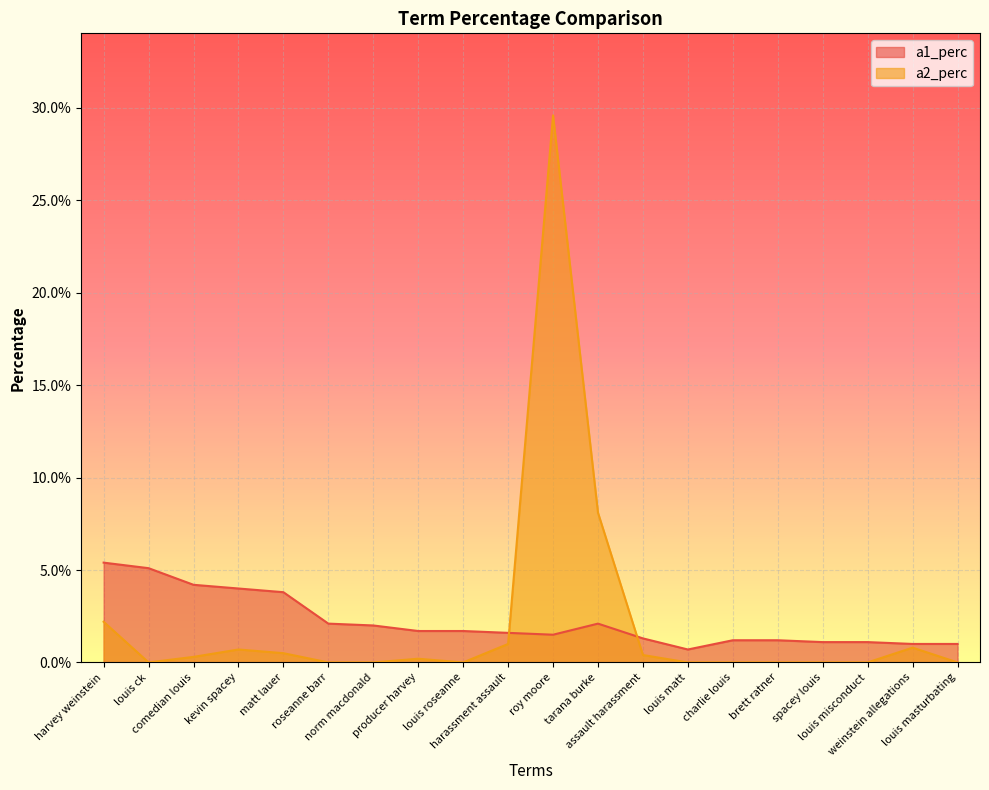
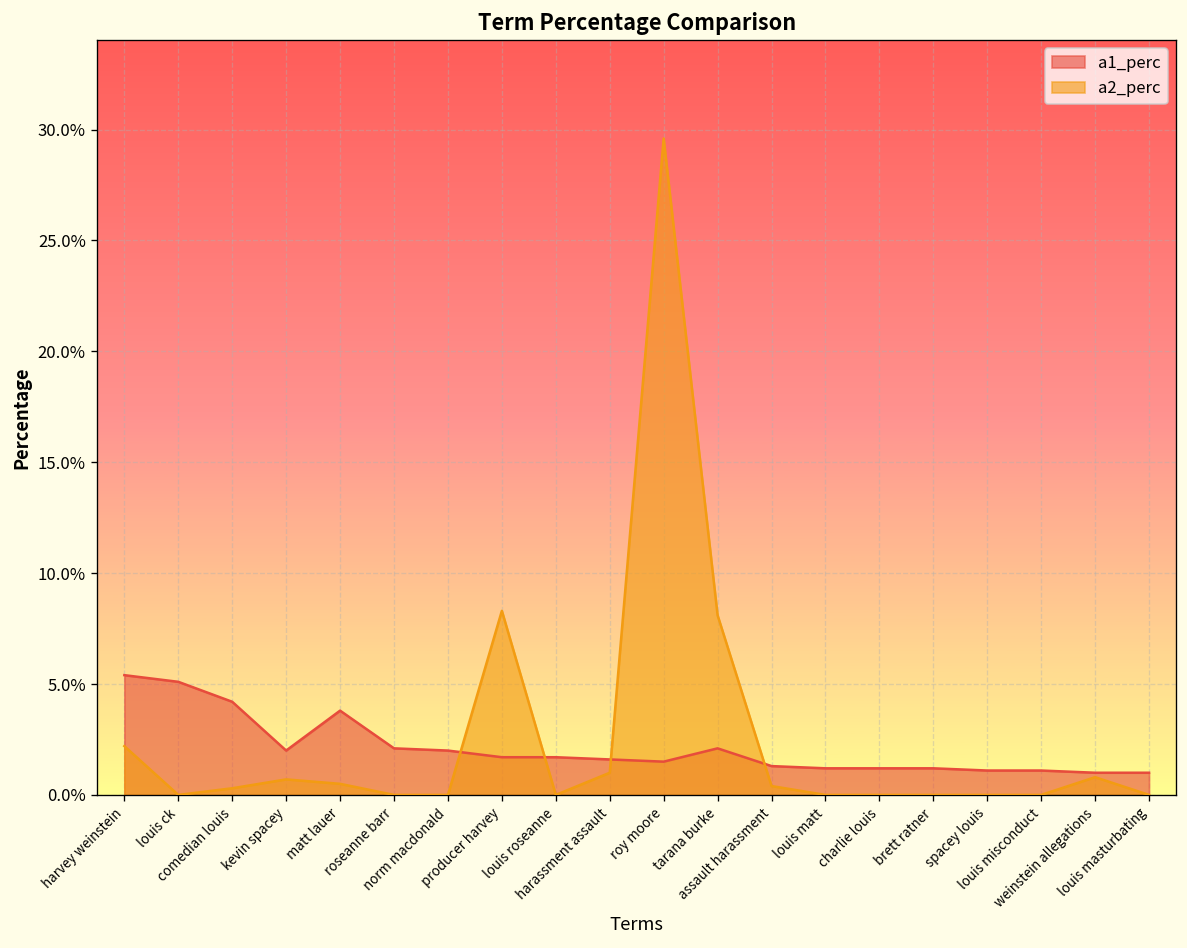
  {
    "a1_perc": {
      "harvey weinstein": "5.4%",
      "louis ck": "5.1%",
      "comedian louis": "4.2%",
-     "kevin spacey": "4.0%",
+     "kevin spacey": "2.0%",
      "matt lauer": "3.8%",
      "roseanne barr": "2.1%",
      "norm macdonald": "2.0%",
      "producer harvey": "1.7%",
      "louis roseanne": "1.7%",
      "harassment assault": "1.6%",
      "roy moore": "1.5%",
      "tarana burke": "2.1%",
      "assault harassment": "1.3%",
-     "louis matt": "0.7%",
+     "louis matt": "1.2%",
      "charlie louis": "1.2%",
      "brett ratner": "1.2%",
      "spacey louis": "1.1%",
      "louis misconduct": "1.1%",
      "weinstein allegations": "1.0%",
      "louis masturbating": "1.0%"
    },
    "a2_perc": {
      "harvey weinstein": "2.2%",
      "louis ck": "0.0%",
      "comedian louis": "0.3%",
      "kevin spacey": "0.7%",
      "matt lauer": "0.5%",
      "roseanne barr": "0.0%",
      "norm macdonald": "0.0%",
-     "producer harvey": "0.2%",
+     "producer harvey": "8.3%",
      "louis roseanne": "0.0%",
      "harassment assault": "1.0%",
      "roy moore": "29.6%",
      "tarana burke": "8.1%",
      "assault harassment": "0.4%",
      "louis matt": "0.0%",
      "charlie louis": "0.0%",
      "brett ratner": "0.0%",
      "spacey louis": "0.0%",
      "louis misconduct": "0.0%",
      "weinstein allegations": "0.8%",
      "louis masturbating": "0.0%"
    }
  }
